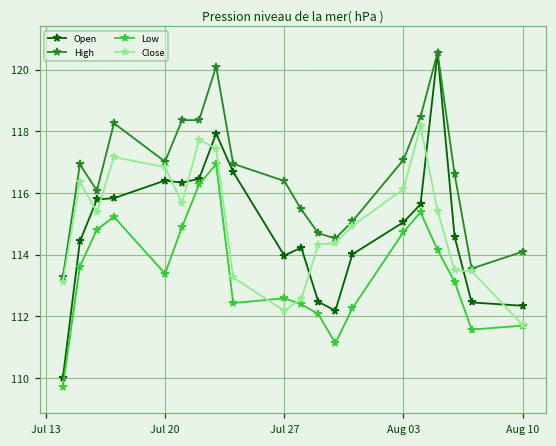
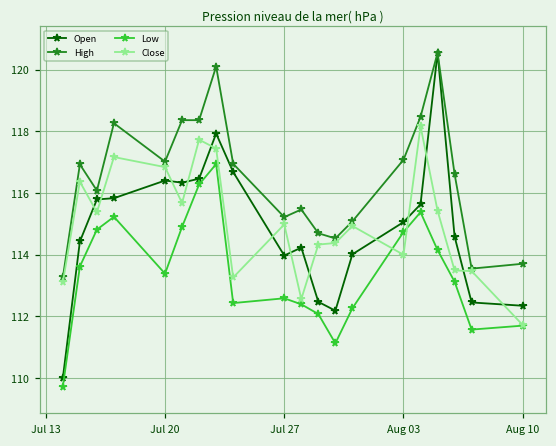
  {
    "Open": {
      "Jul 20": 116.4,
      "Jul 27": 114.0,
      "Aug 03": 115.1,
      "Aug 10": 112.3
    },
    "High": {
      "Jul 20": 117.0,
-     "Jul 27": 116.4,
+     "Jul 27": 115.2,
      "Aug 03": 117.1,
-     "Aug 10": 114.1
+     "Aug 10": 113.7
    },
    "Low": {
      "Jul 20": 113.4,
      "Jul 27": 112.6,
      "Aug 03": 114.7
    },
    "Close": {
      "Jul 20": 116.8,
-     "Jul 27": 112.2,
-     "Aug 03": 116.1
+     "Jul 27": 115.0,
+     "Aug 03": 114.0
    }
  }
